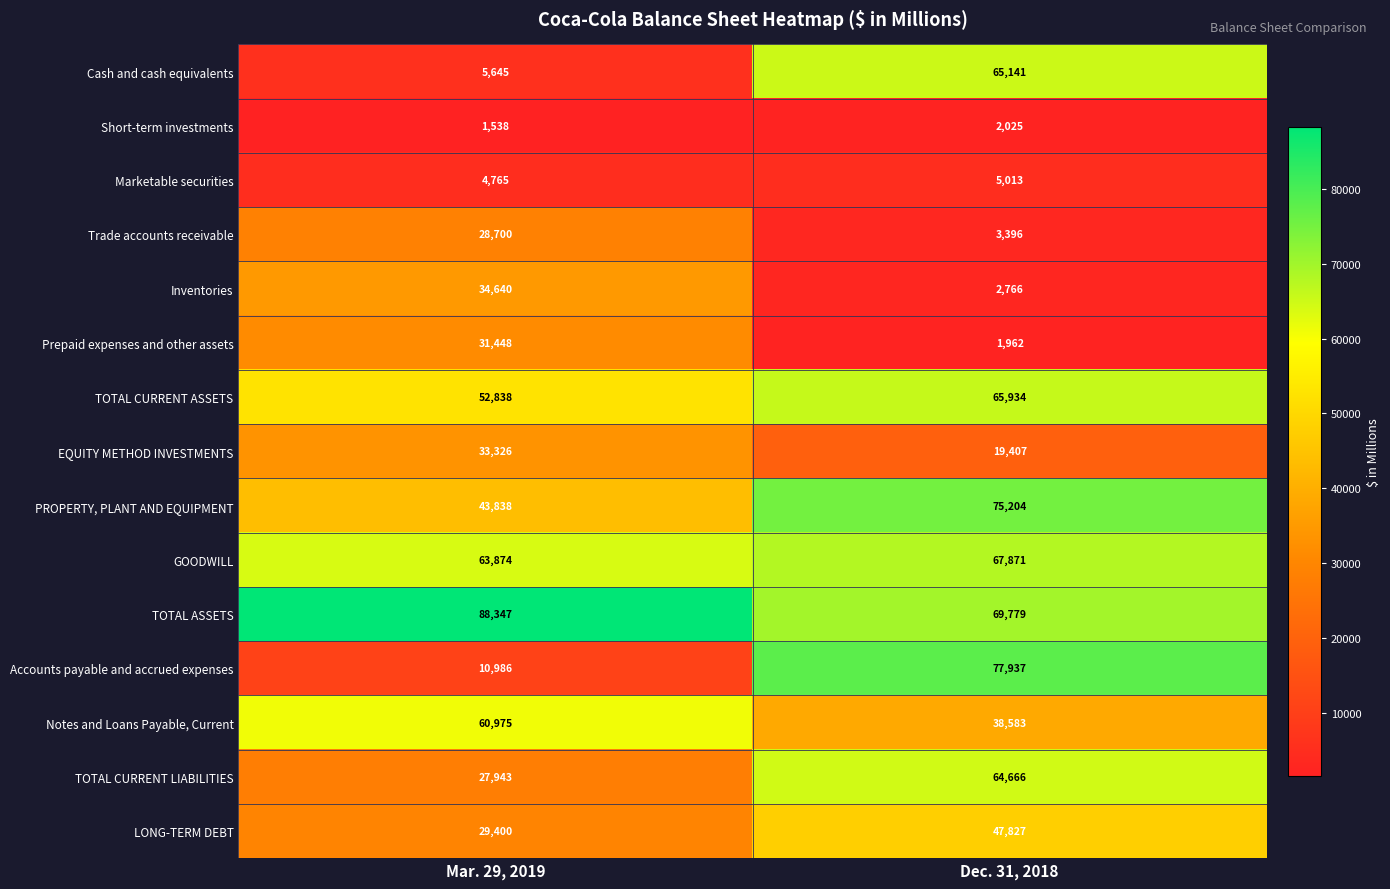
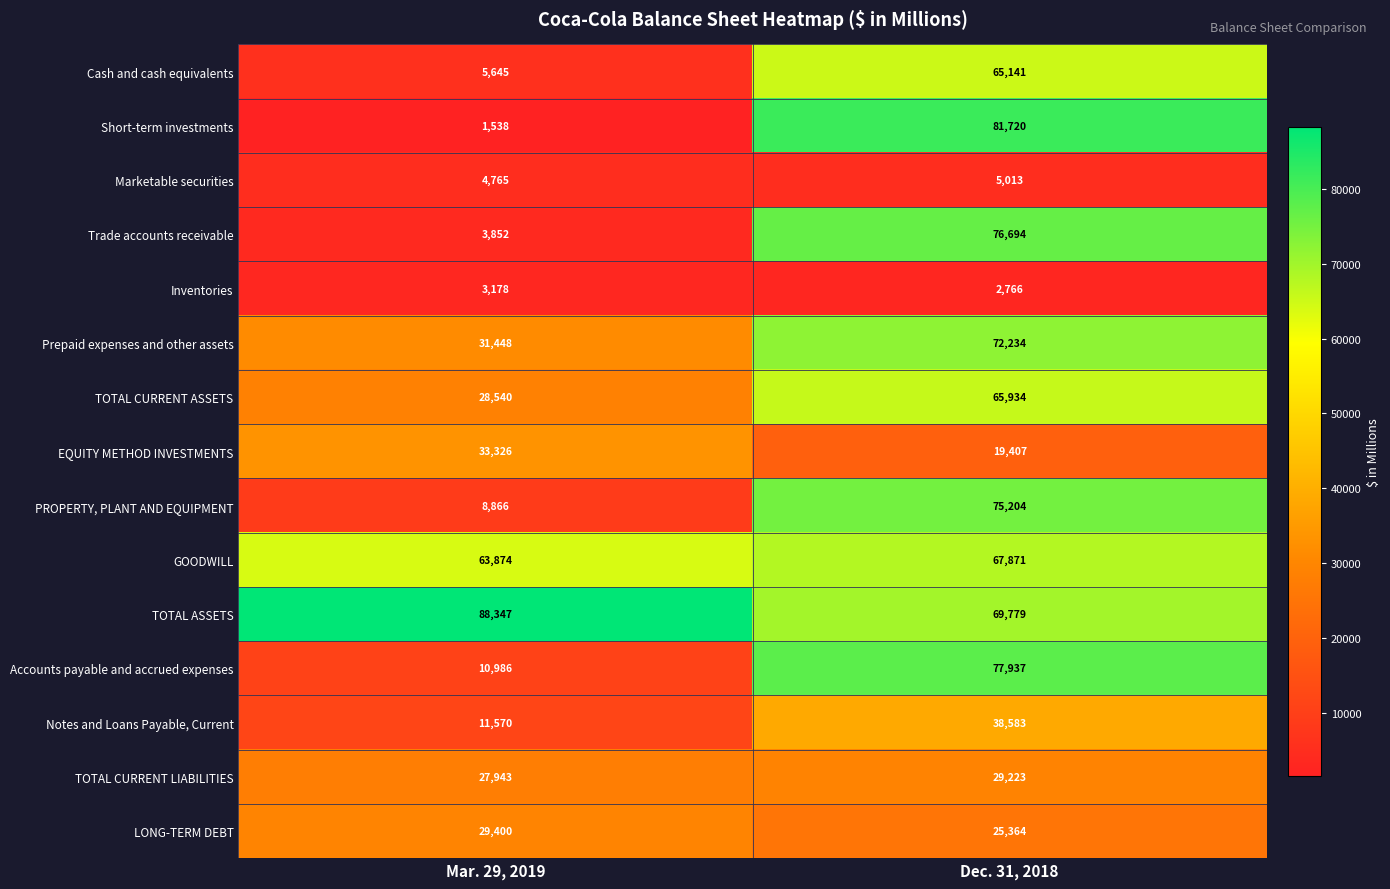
  {
    "Cash and cash equivalents": {
      "Mar. 29, 2019": "5,645",
      "Dec. 31, 2018": "65,141"
    },
    "Short-term investments": {
      "Mar. 29, 2019": "1,538",
-     "Dec. 31, 2018": "2,025"
+     "Dec. 31, 2018": "81,720"
    },
    "Marketable securities": {
      "Mar. 29, 2019": "4,765",
      "Dec. 31, 2018": "5,013"
    },
    "Trade accounts receivable": {
-     "Mar. 29, 2019": "28,700",
-     "Dec. 31, 2018": "3,396"
+     "Mar. 29, 2019": "3,852",
+     "Dec. 31, 2018": "76,694"
    },
    "Inventories": {
-     "Mar. 29, 2019": "34,640",
+     "Mar. 29, 2019": "3,178",
      "Dec. 31, 2018": "2,766"
    },
    "Prepaid expenses and other assets": {
      "Mar. 29, 2019": "31,448",
-     "Dec. 31, 2018": "1,962"
+     "Dec. 31, 2018": "72,234"
    },
    "TOTAL CURRENT ASSETS": {
-     "Mar. 29, 2019": "52,838",
+     "Mar. 29, 2019": "28,540",
      "Dec. 31, 2018": "65,934"
    },
    "EQUITY METHOD INVESTMENTS": {
      "Mar. 29, 2019": "33,326",
      "Dec. 31, 2018": "19,407"
    },
    "PROPERTY, PLANT AND EQUIPMENT": {
-     "Mar. 29, 2019": "43,838",
+     "Mar. 29, 2019": "8,866",
      "Dec. 31, 2018": "75,204"
    },
    "GOODWILL": {
      "Mar. 29, 2019": "63,874",
      "Dec. 31, 2018": "67,871"
    },
    "TOTAL ASSETS": {
      "Mar. 29, 2019": "88,347",
      "Dec. 31, 2018": "69,779"
    },
    "Accounts payable and accrued expenses": {
      "Mar. 29, 2019": "10,986",
      "Dec. 31, 2018": "77,937"
    },
    "Notes and Loans Payable, Current": {
-     "Mar. 29, 2019": "60,975",
+     "Mar. 29, 2019": "11,570",
      "Dec. 31, 2018": "38,583"
    },
    "TOTAL CURRENT LIABILITIES": {
      "Mar. 29, 2019": "27,943",
-     "Dec. 31, 2018": "64,666"
+     "Dec. 31, 2018": "29,223"
    },
    "LONG-TERM DEBT": {
      "Mar. 29, 2019": "29,400",
-     "Dec. 31, 2018": "47,827"
+     "Dec. 31, 2018": "25,364"
    }
  }
